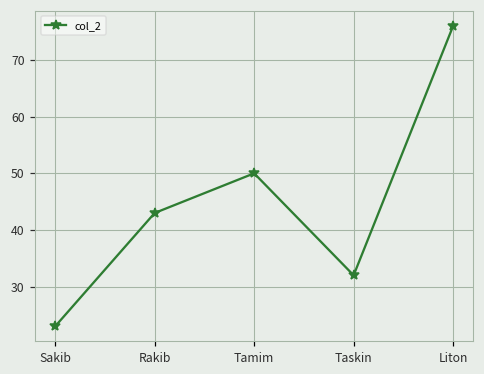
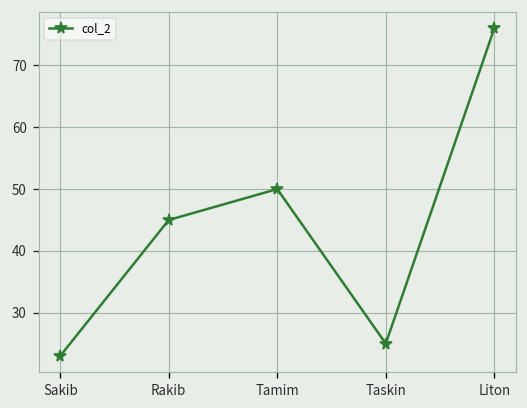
  {
    "Sakib": 23,
-   "Rakib": 43,
+   "Rakib": 45,
    "Tamim": 50,
-   "Taskin": 32,
+   "Taskin": 25,
    "Liton": 76
  }
